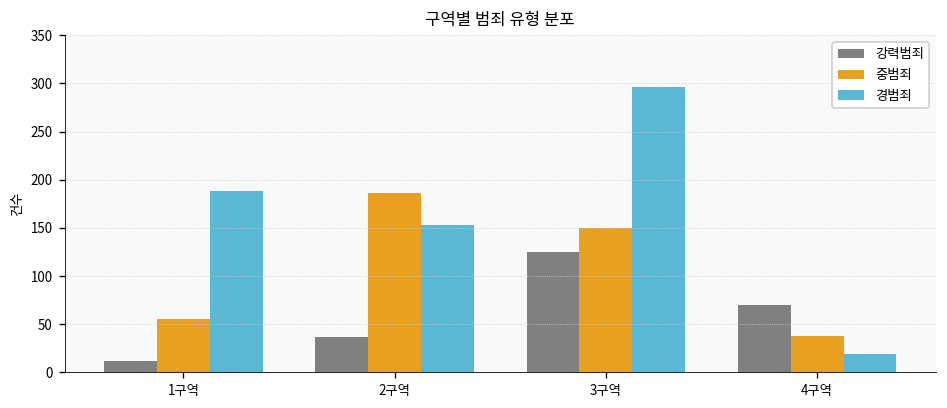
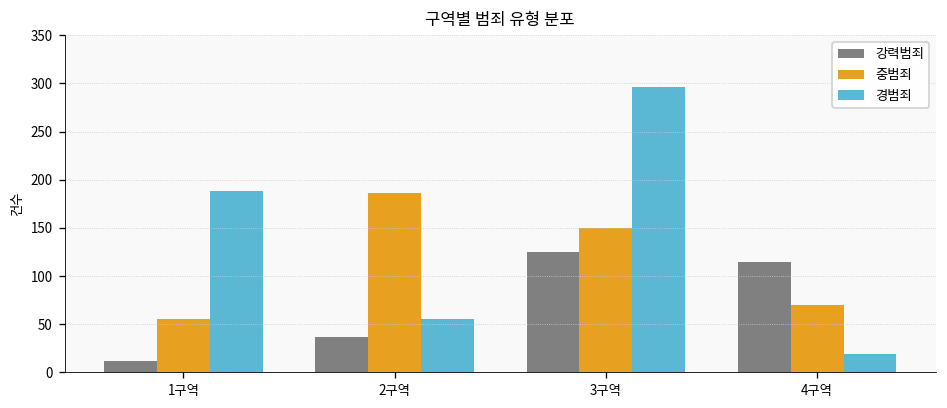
  {
    "강력범죄": {
      "1구역": 10,
      "2구역": 40,
      "3구역": 130,
-     "4구역": 70
+     "4구역": 120
    },
    "중범죄": {
      "1구역": 60,
      "2구역": 190,
      "3구역": 150,
-     "4구역": 40
+     "4구역": 70
    },
    "경범죄": {
      "1구역": 190,
-     "2구역": 150,
+     "2구역": 60,
      "3구역": 300,
      "4구역": 20
    }
  }
